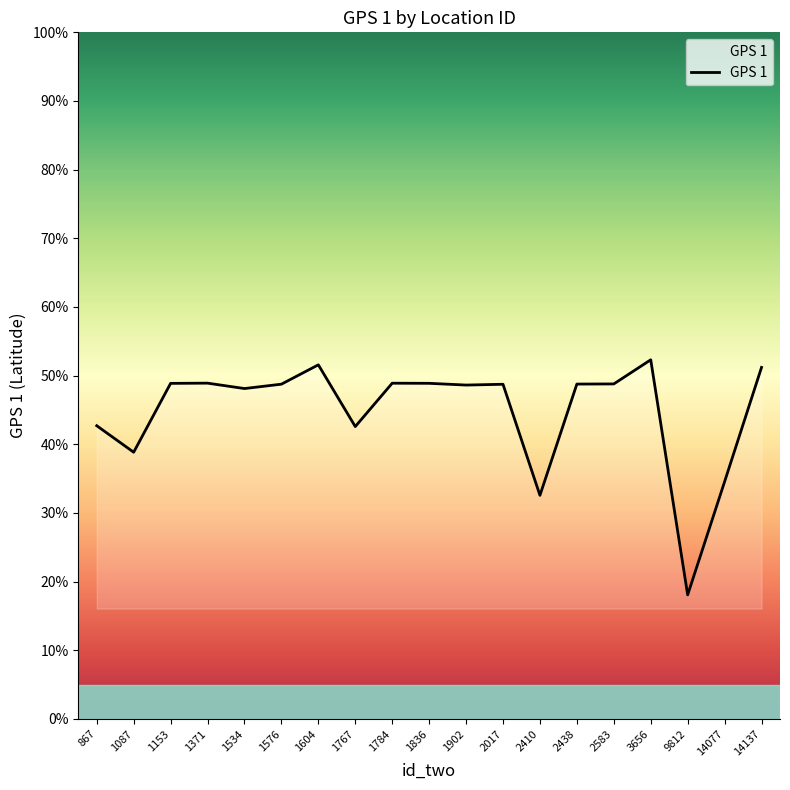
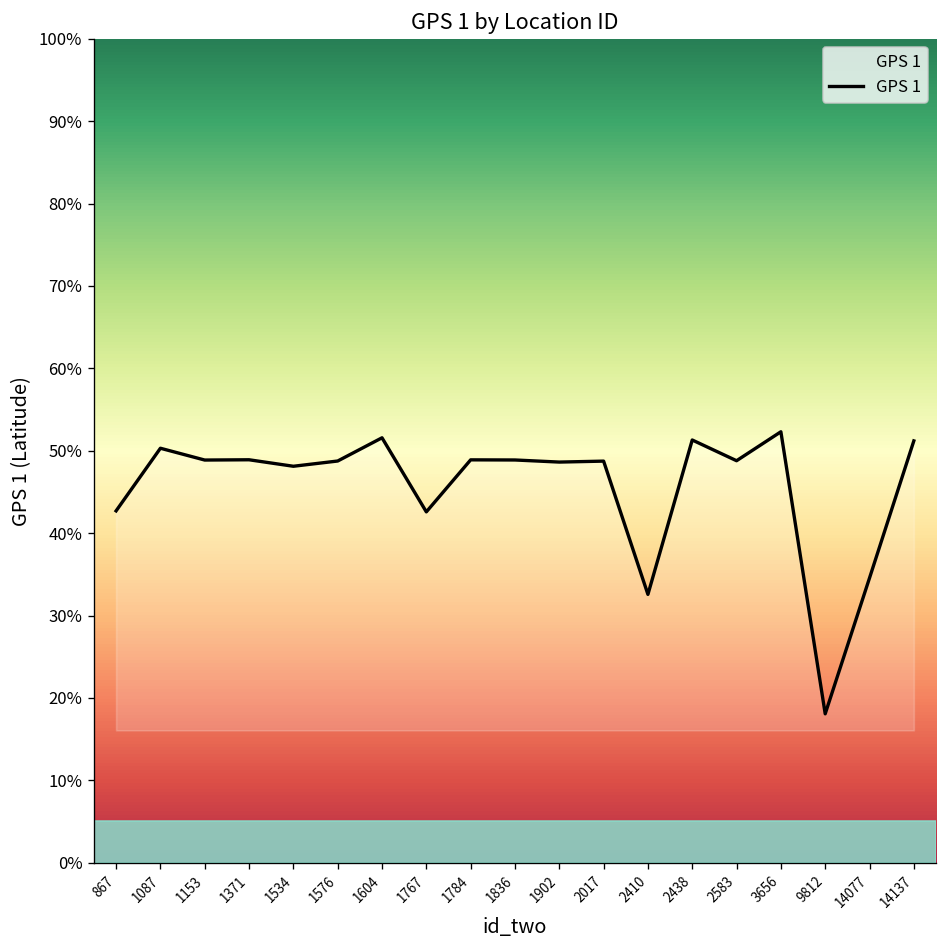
  {
    "867": "43%",
-   "1087": "39%",
+   "1087": "50%",
    "1153": "49%",
    "1371": "49%",
    "1534": "48%",
    "1576": "49%",
    "1604": "52%",
    "1767": "43%",
    "1784": "49%",
    "1836": "49%",
    "1902": "49%",
    "2017": "49%",
    "2410": "33%",
-   "2438": "49%",
+   "2438": "51%",
    "2583": "49%",
    "3656": "52%",
    "9812": "18%",
    "14077": "35%",
    "14137": "51%"
  }
